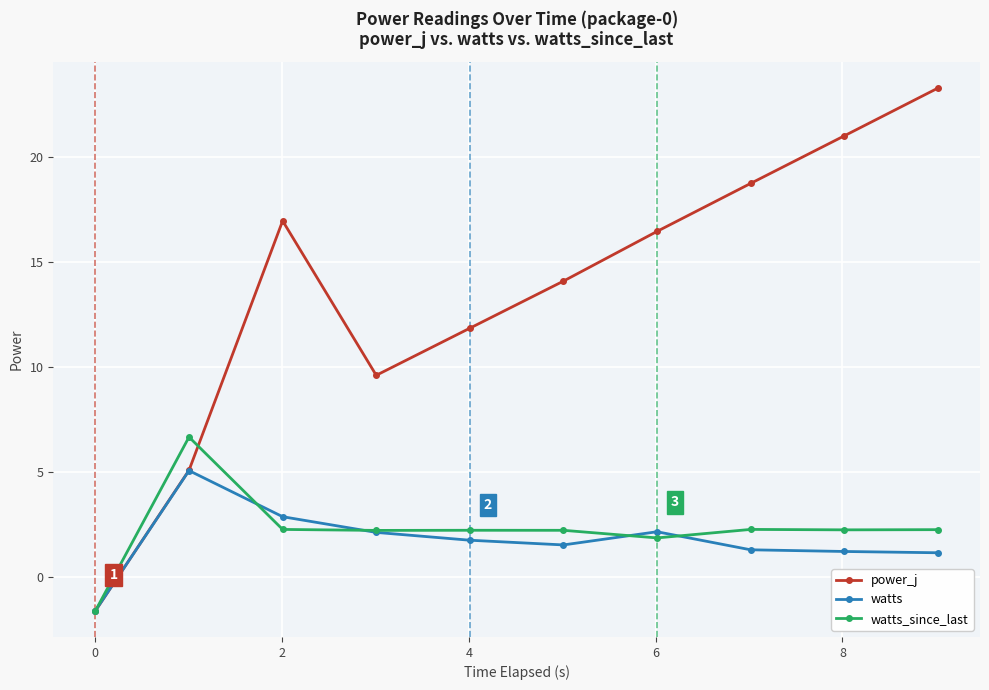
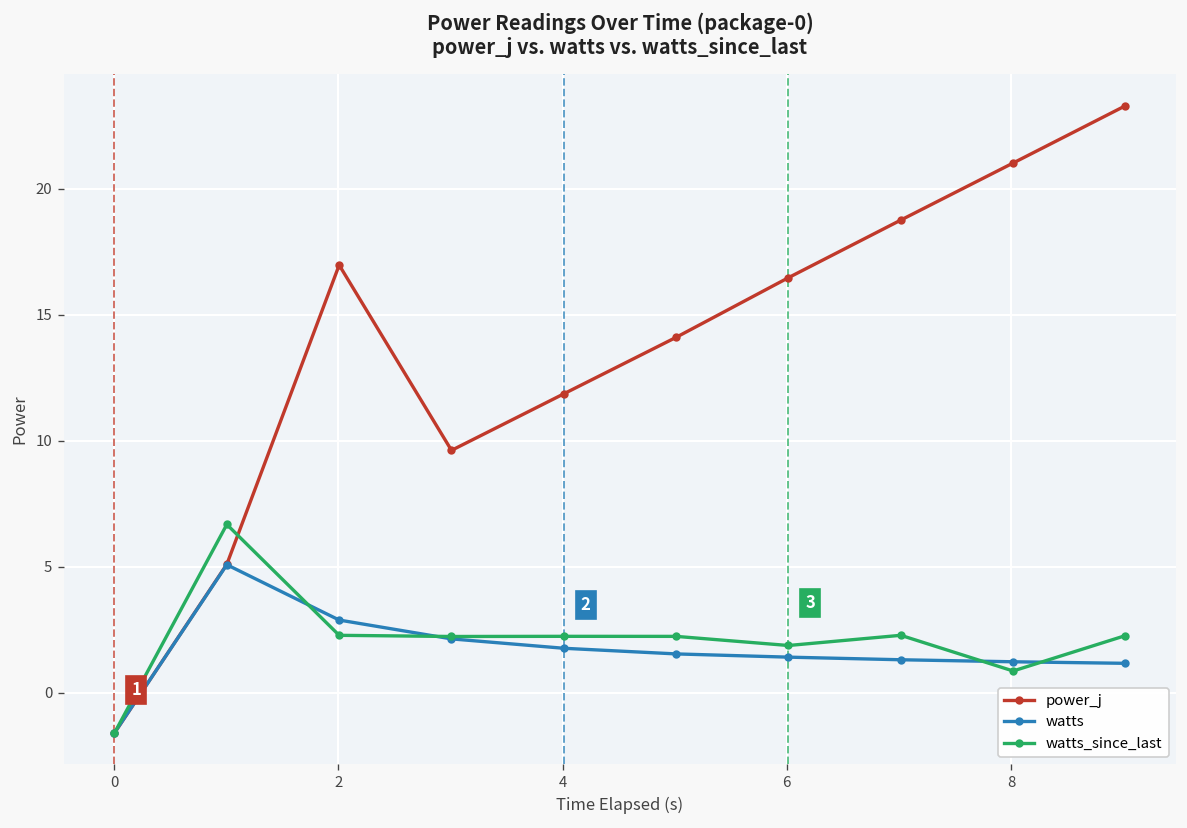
  {
    "power_j": {
      "2": 17.0,
      "4": 11.9,
      "6": 16.5,
      "8": 21.0
    },
    "watts": {
      "2": 2.9,
-     "6": 2.2,
+     "6": 1.4,
      "8": 1.2
    },
    "watts_since_last": {
      "2": 2.3,
      "6": 1.9,
-     "8": 2.3
+     "8": 0.9
    }
  }
